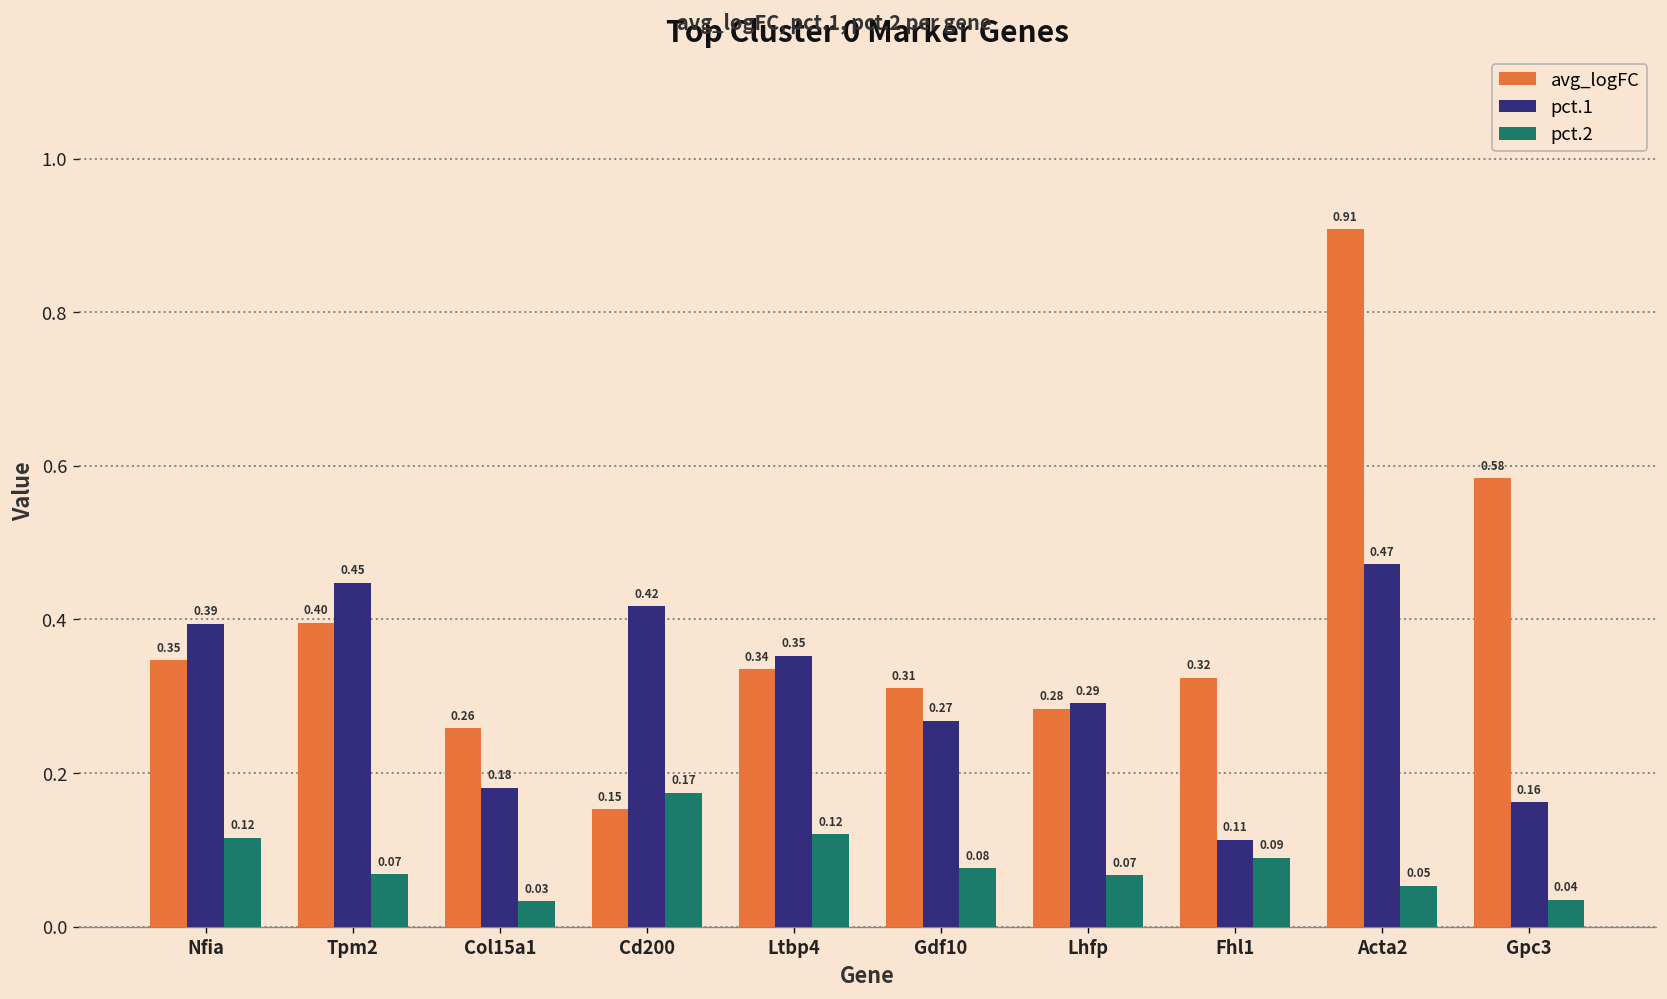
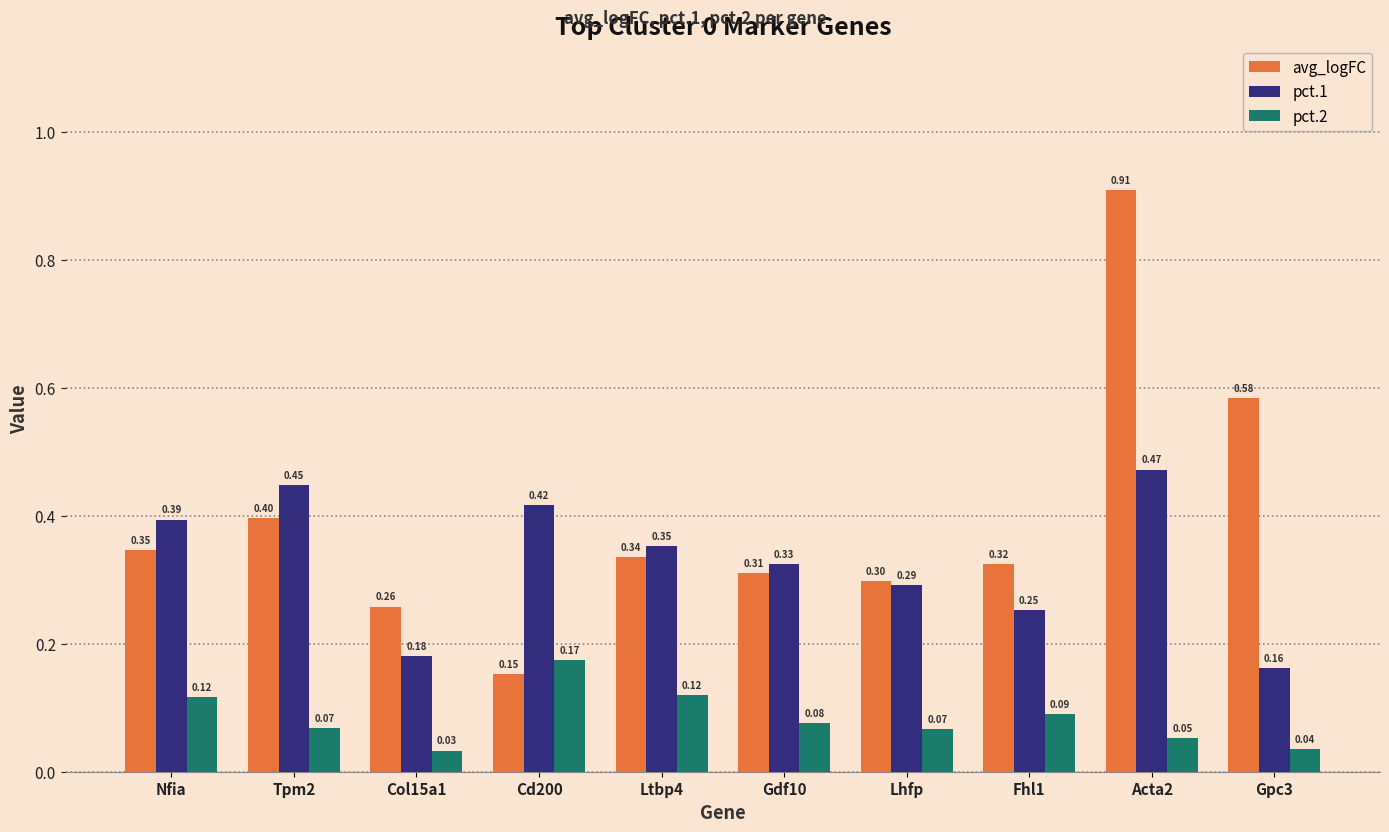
  {
    "avg_logFC": {
      "Nfia": 0.35,
      "Tpm2": 0.40,
      "Col15a1": 0.26,
      "Cd200": 0.15,
      "Ltbp4": 0.34,
      "Gdf10": 0.31,
-     "Lhfp": 0.28,
+     "Lhfp": 0.30,
      "Fhl1": 0.32,
      "Acta2": 0.91,
      "Gpc3": 0.58
    },
    "pct.1": {
      "Nfia": 0.39,
      "Tpm2": 0.45,
      "Col15a1": 0.18,
      "Cd200": 0.42,
      "Ltbp4": 0.35,
-     "Gdf10": 0.27,
+     "Gdf10": 0.33,
      "Lhfp": 0.29,
-     "Fhl1": 0.11,
+     "Fhl1": 0.25,
      "Acta2": 0.47,
      "Gpc3": 0.16
    },
    "pct.2": {
      "Nfia": 0.12,
      "Tpm2": 0.07,
      "Col15a1": 0.03,
      "Cd200": 0.17,
      "Ltbp4": 0.12,
      "Gdf10": 0.08,
      "Lhfp": 0.07,
      "Fhl1": 0.09,
      "Acta2": 0.05,
      "Gpc3": 0.04
    }
  }
